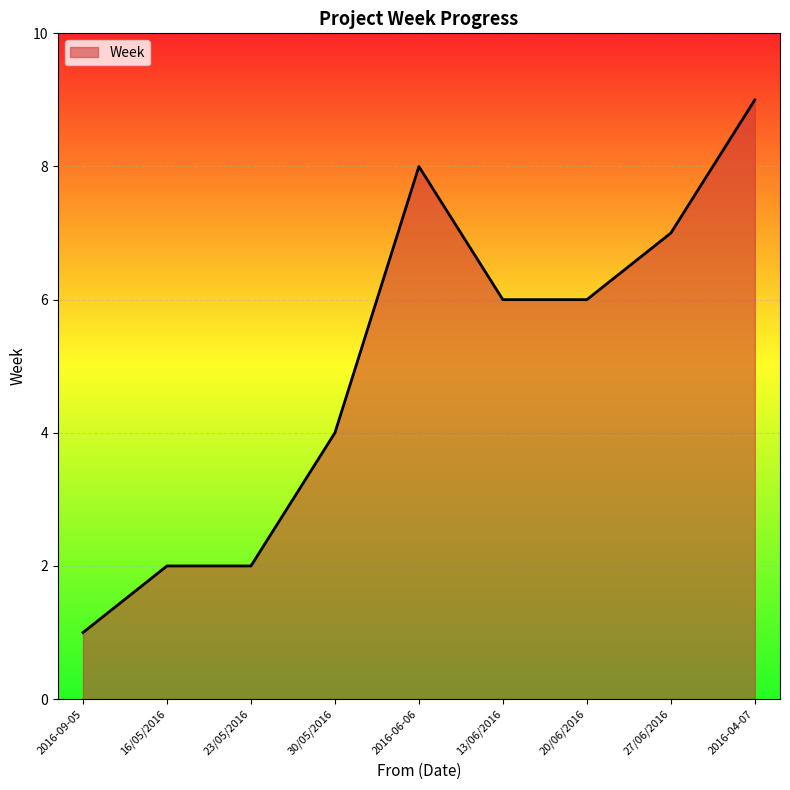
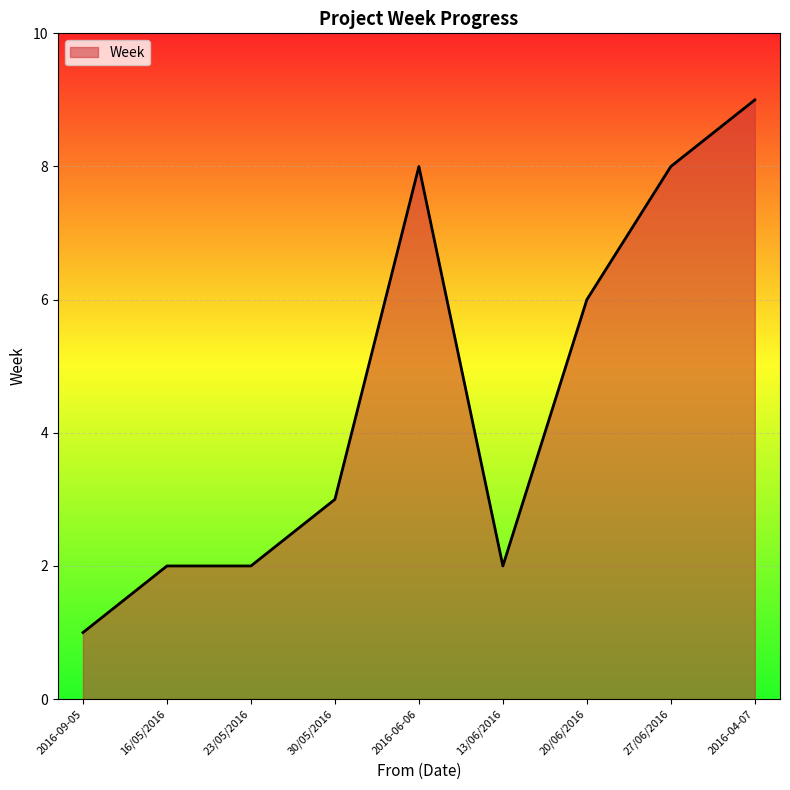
  {
    "2016-09-05": 1,
    "16/05/2016": 2,
    "23/05/2016": 2,
-   "30/05/2016": 4,
+   "30/05/2016": 3,
    "2016-06-06": 8,
-   "13/06/2016": 6,
+   "13/06/2016": 2,
    "20/06/2016": 6,
-   "27/06/2016": 7,
+   "27/06/2016": 8,
    "2016-04-07": 9
  }
